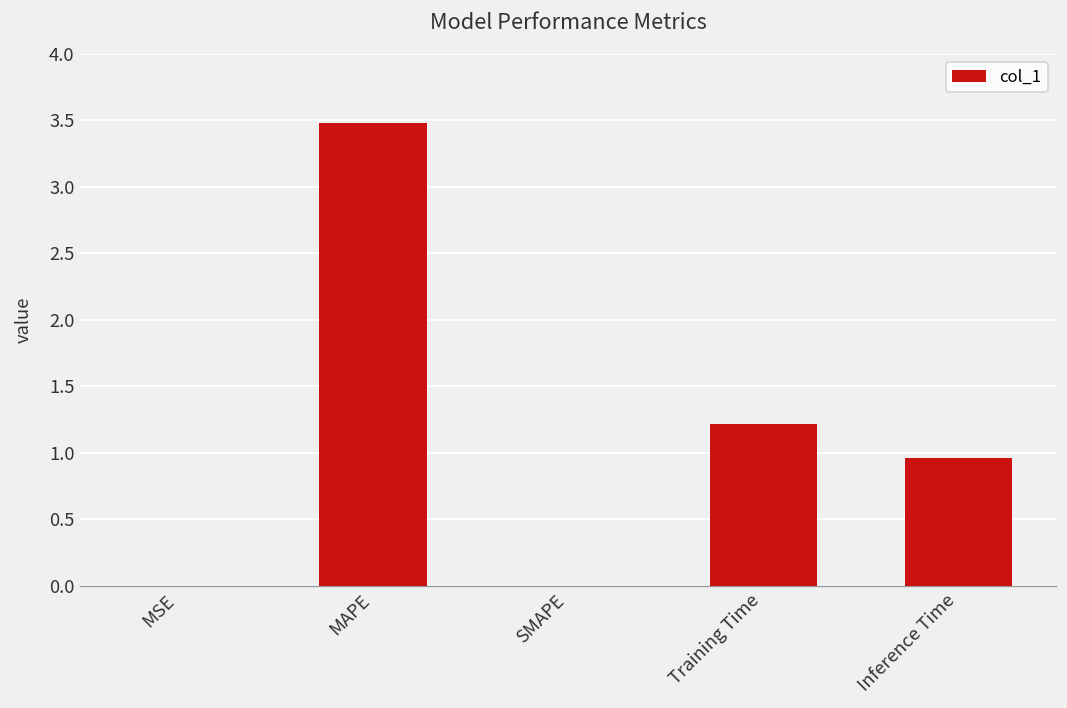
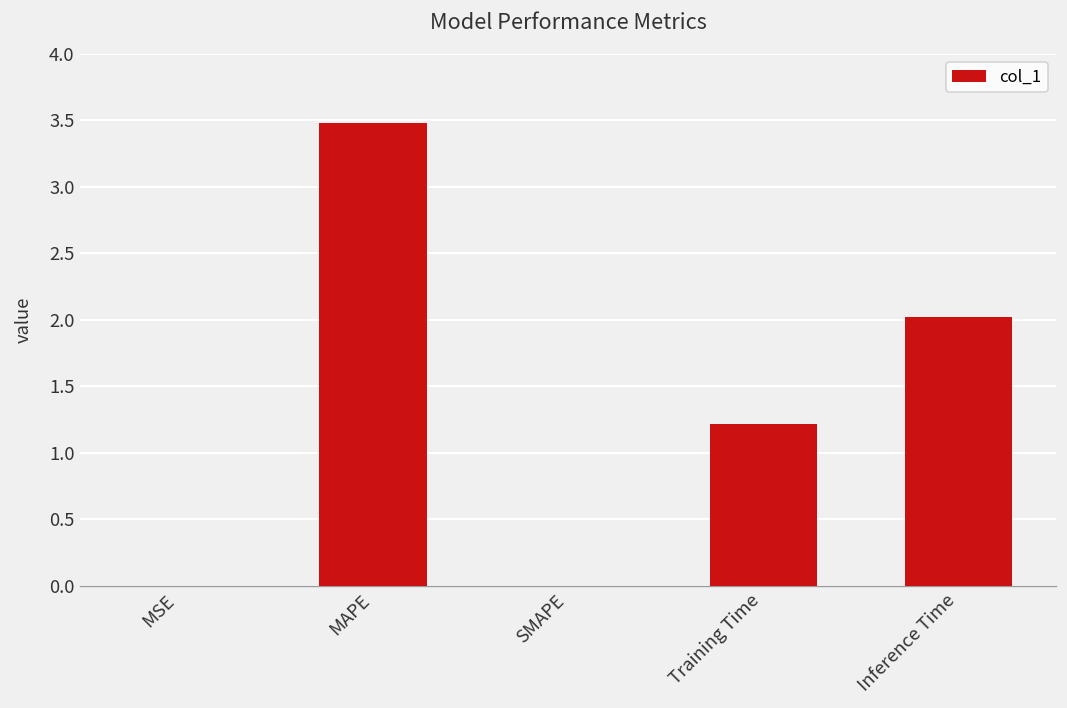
  {
    "MAPE": 3.48,
    "SMAPE": 0.00,
    "Training Time": 1.22,
-   "Inference Time": 0.96
+   "Inference Time": 2.02
  }
